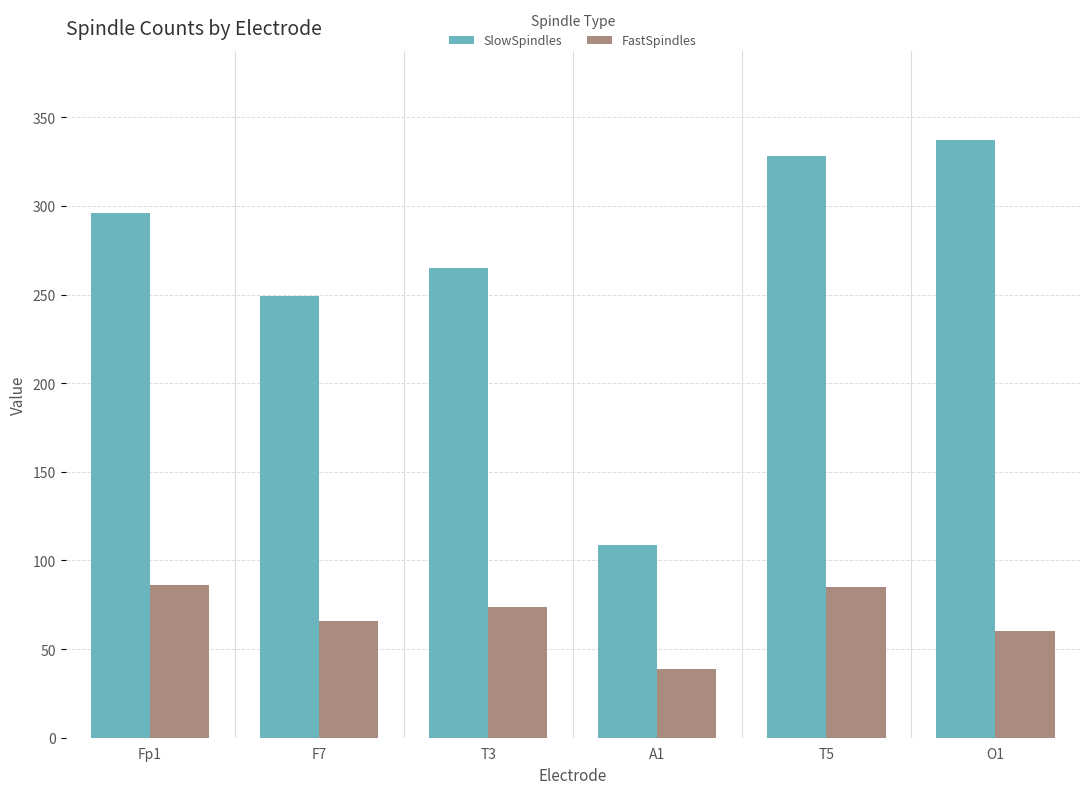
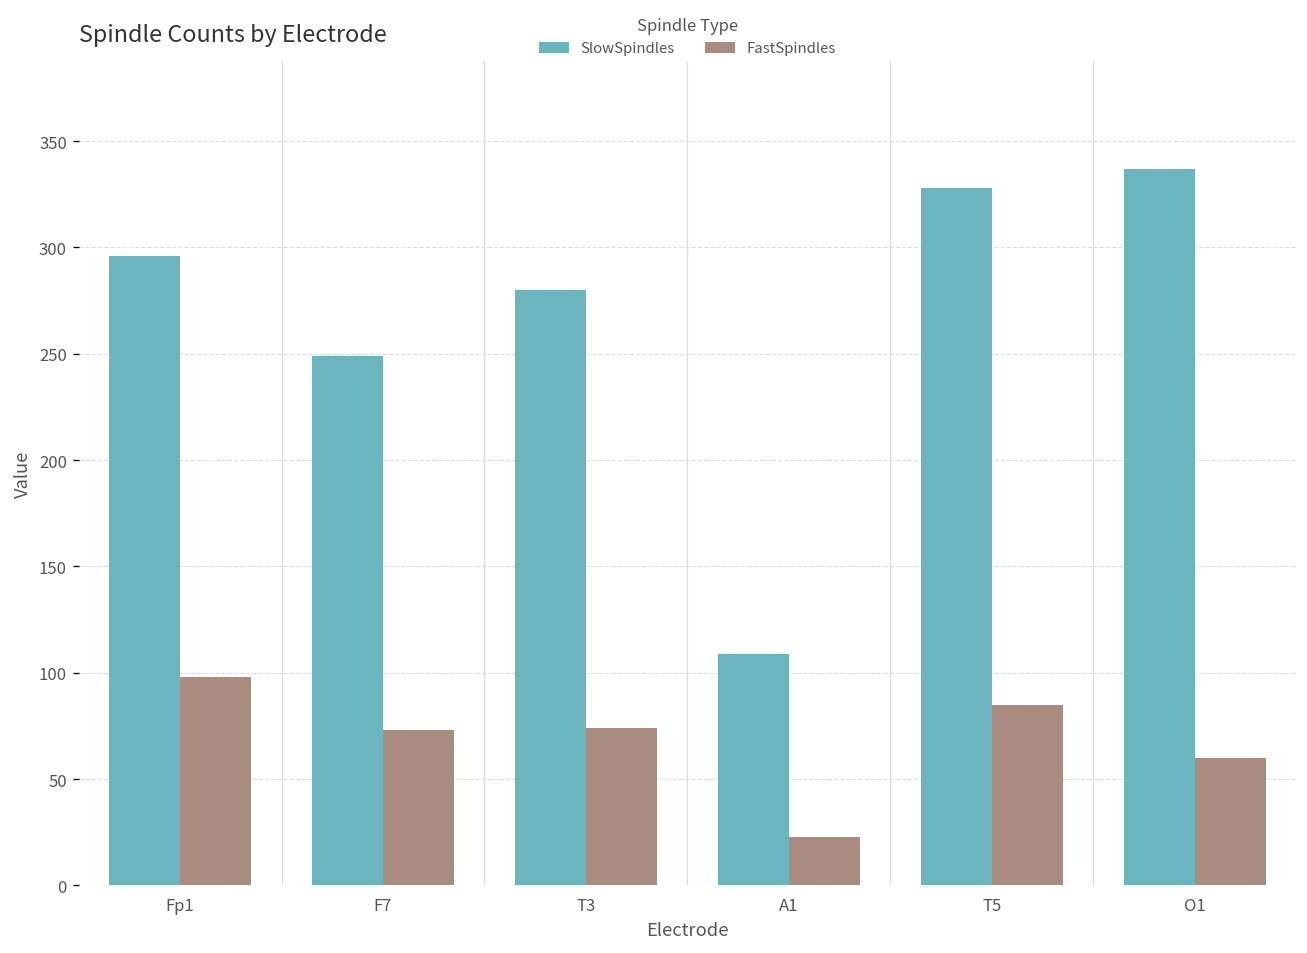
  {
    "SlowSpindles": {
      "Fp1": 296,
      "F7": 249,
-     "T3": 265,
+     "T3": 280,
      "A1": 109,
      "T5": 328,
      "O1": 337
    },
    "FastSpindles": {
-     "Fp1": 86,
-     "F7": 66,
+     "Fp1": 98,
+     "F7": 73,
      "T3": 74,
-     "A1": 39,
+     "A1": 23,
      "T5": 85,
      "O1": 60
    }
  }
